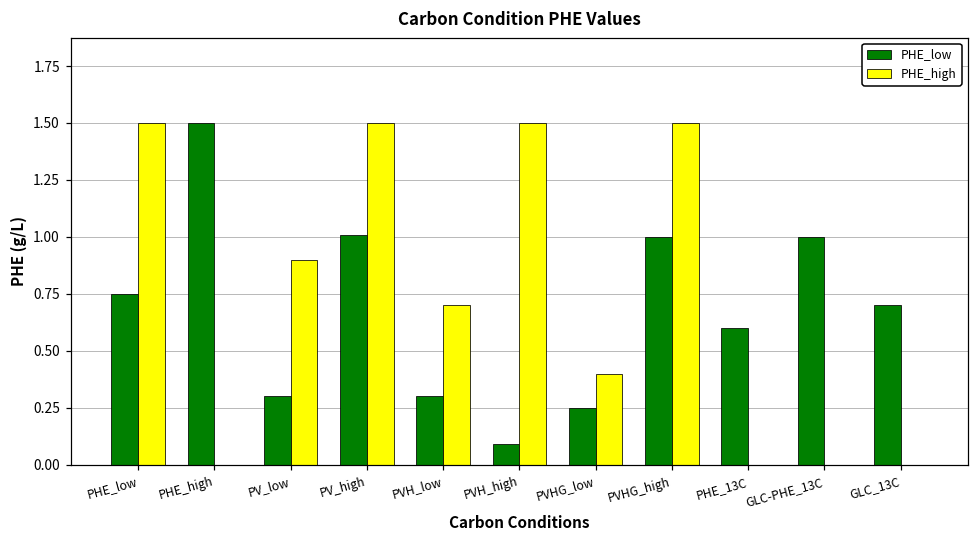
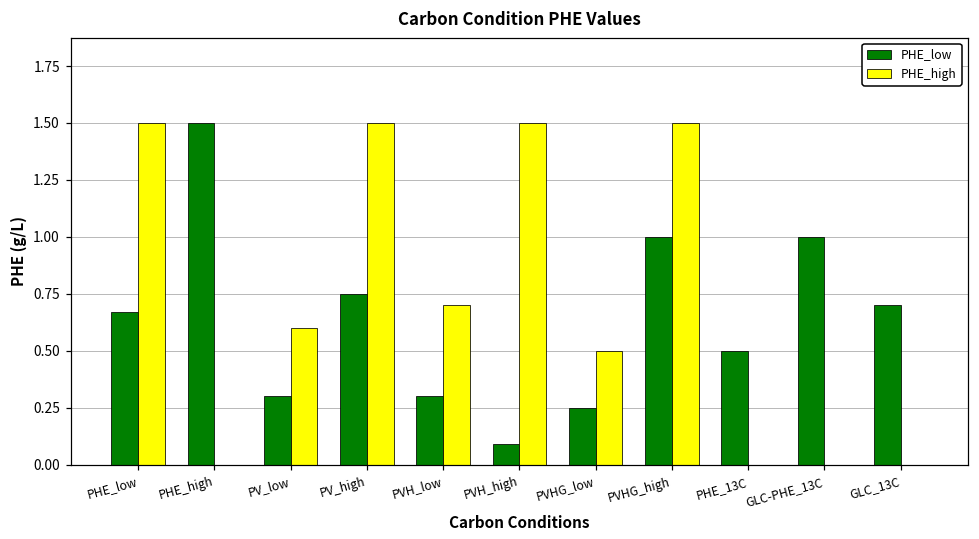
  {
    "PHE_low": {
-     "PHE_low": 0.75,
+     "PHE_low": 0.67,
      "PHE_high": 1.50,
      "PV_low": 0.30,
-     "PV_high": 1.01,
+     "PV_high": 0.75,
      "PVH_low": 0.30,
      "PVH_high": 0.09,
      "PVHG_low": 0.25,
      "PVHG_high": 1.00,
-     "PHE_13C": 0.6,
+     "PHE_13C": 0.5,
      "GLC-PHE_13C": 1.00,
      "GLC_13C": 0.70
    },
    "PHE_high": {
      "PHE_low": 1.5,
      "PHE_high": 0.0,
-     "PV_low": 0.9,
+     "PV_low": 0.6,
      "PV_high": 1.5,
      "PVH_low": 0.7,
      "PVH_high": 1.5,
-     "PVHG_low": 0.4,
+     "PVHG_low": 0.5,
      "PVHG_high": 1.5,
      "PHE_13C": 0.0,
      "GLC-PHE_13C": 0.0,
      "GLC_13C": 0.0
    }
  }
